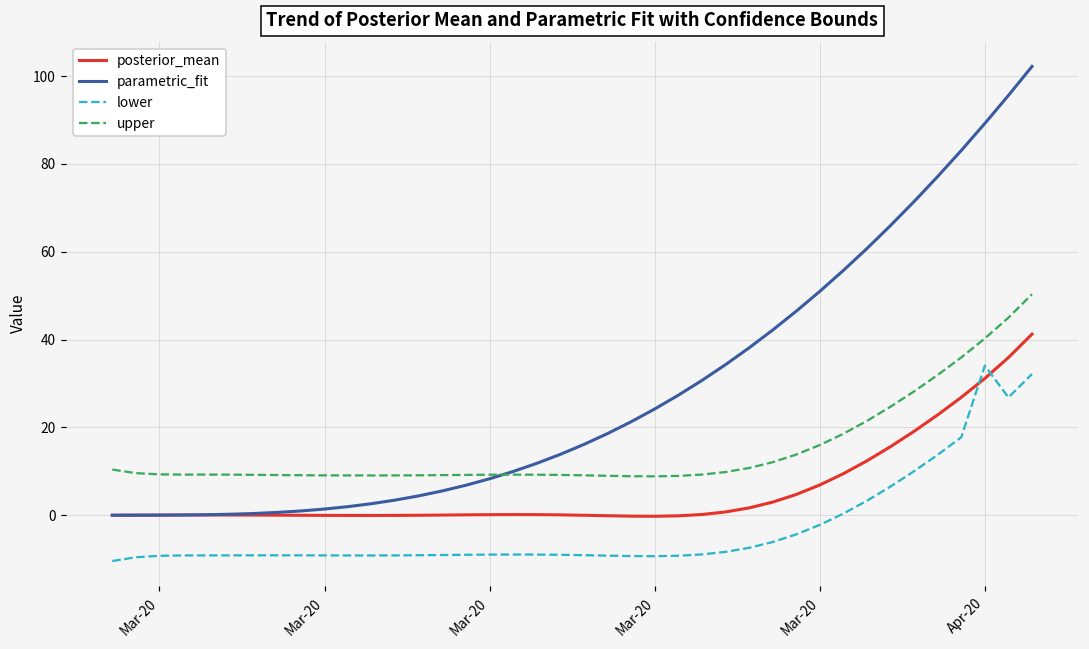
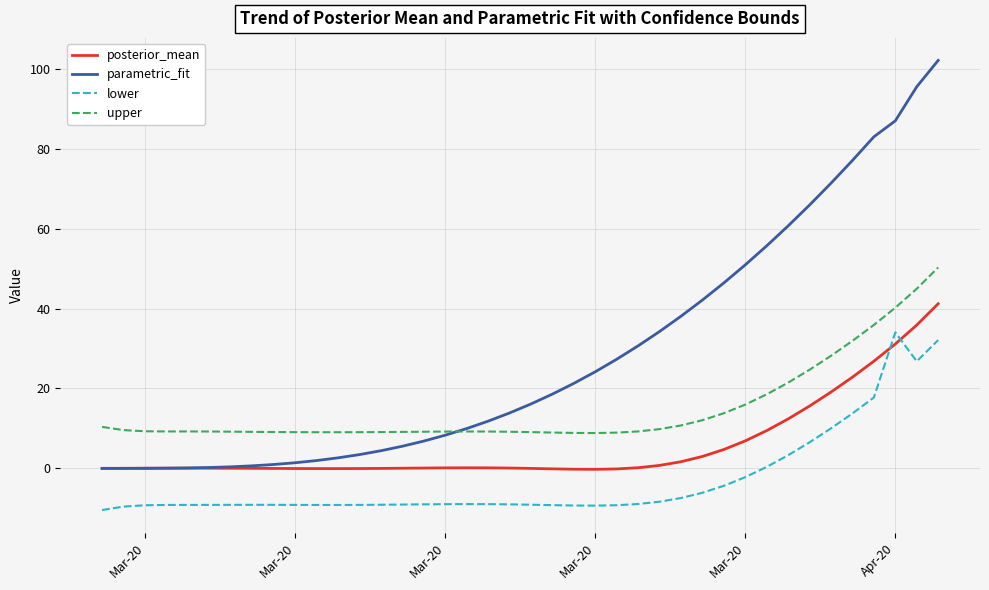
  {
    "posterior_mean": {
      "Apr-20": 31
    },
    "parametric_fit": {
-     "Apr-20": 89
+     "Apr-20": 87
    },
    "lower": {
      "Apr-20": 34
    },
    "upper": {
      "Apr-20": 40
    }
  }
